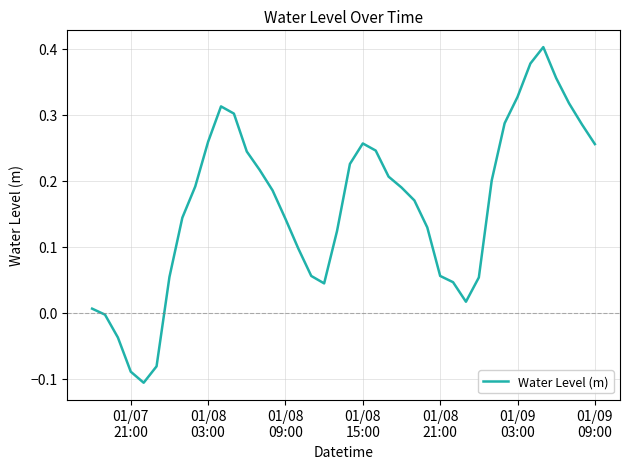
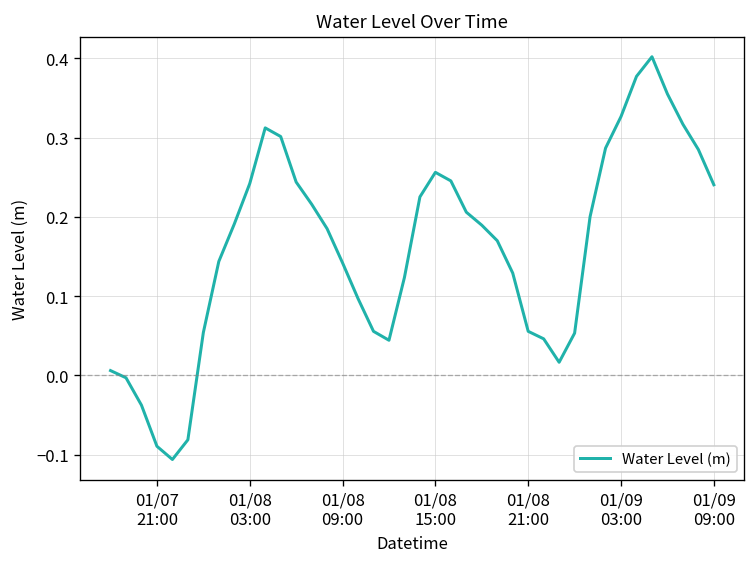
  {
    "01/07 21:00": -0.09,
-   "01/08 03:00": 0.26,
+   "01/08 03:00": 0.24,
    "01/08 09:00": 0.14,
    "01/08 15:00": 0.26,
    "01/08 21:00": 0.06,
    "01/09 03:00": 0.33,
-   "01/09 09:00": 0.26
+   "01/09 09:00": 0.24
  }
